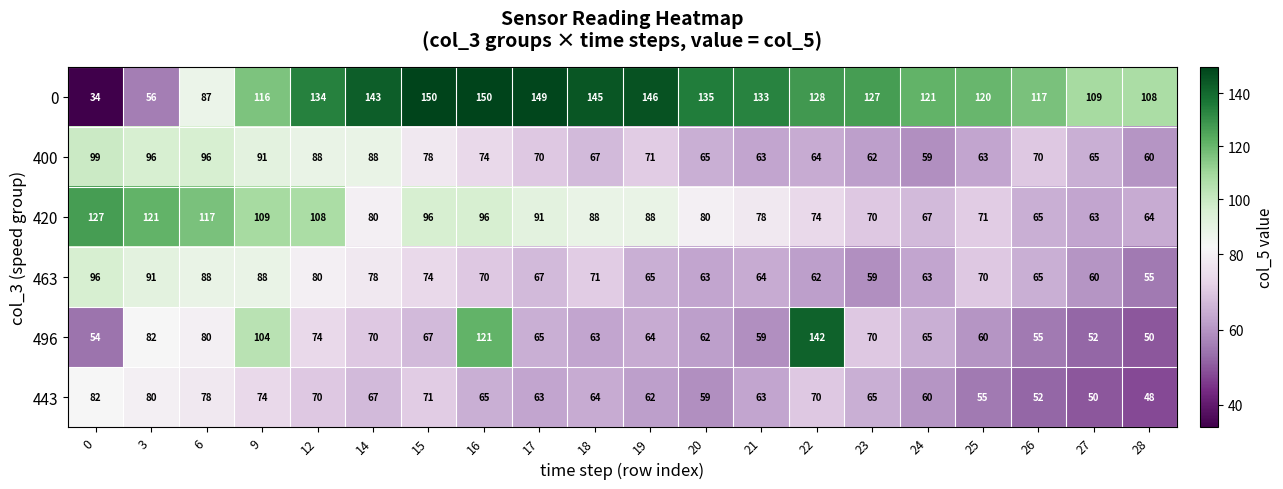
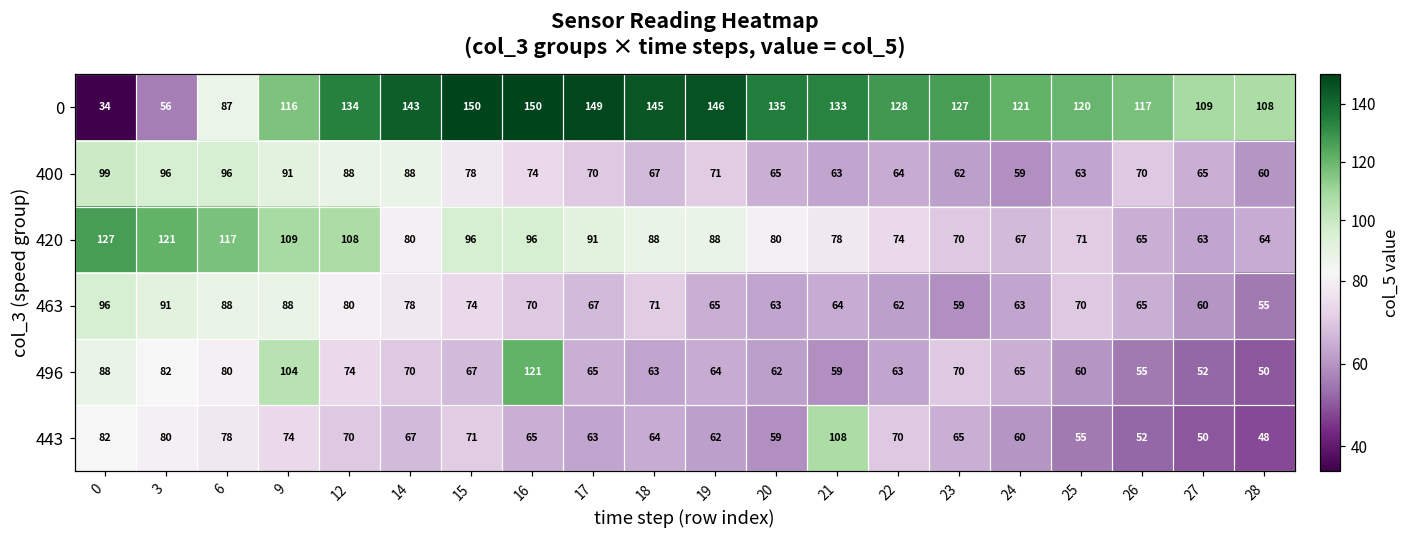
  {
    "0": {
      "0": 34,
      "3": 56,
      "6": 87,
      "9": 116,
      "12": 134,
      "14": 143,
      "15": 150,
      "16": 150,
      "17": 149,
      "18": 145,
      "19": 146,
      "20": 135,
      "21": 133,
      "22": 128,
      "23": 127,
      "24": 121,
      "25": 120,
      "26": 117,
      "27": 109,
      "28": 108
    },
    "400": {
      "0": 99,
      "3": 96,
      "6": 96,
      "9": 91,
      "12": 88,
      "14": 88,
      "15": 78,
      "16": 74,
      "17": 70,
      "18": 67,
      "19": 71,
      "20": 65,
      "21": 63,
      "22": 64,
      "23": 62,
      "24": 59,
      "25": 63,
      "26": 70,
      "27": 65,
      "28": 60
    },
    "420": {
      "0": 127,
      "3": 121,
      "6": 117,
      "9": 109,
      "12": 108,
      "14": 80,
      "15": 96,
      "16": 96,
      "17": 91,
      "18": 88,
      "19": 88,
      "20": 80,
      "21": 78,
      "22": 74,
      "23": 70,
      "24": 67,
      "25": 71,
      "26": 65,
      "27": 63,
      "28": 64
    },
    "463": {
      "0": 96,
      "3": 91,
      "6": 88,
      "9": 88,
      "12": 80,
      "14": 78,
      "15": 74,
      "16": 70,
      "17": 67,
      "18": 71,
      "19": 65,
      "20": 63,
      "21": 64,
      "22": 62,
      "23": 59,
      "24": 63,
      "25": 70,
      "26": 65,
      "27": 60,
      "28": 55
    },
    "496": {
-     "0": 54,
+     "0": 88,
      "3": 82,
      "6": 80,
      "9": 104,
      "12": 74,
      "14": 70,
      "15": 67,
      "16": 121,
      "17": 65,
      "18": 63,
      "19": 64,
      "20": 62,
      "21": 59,
-     "22": 142,
+     "22": 63,
      "23": 70,
      "24": 65,
      "25": 60,
      "26": 55,
      "27": 52,
      "28": 50
    },
    "443": {
      "0": 82,
      "3": 80,
      "6": 78,
      "9": 74,
      "12": 70,
      "14": 67,
      "15": 71,
      "16": 65,
      "17": 63,
      "18": 64,
      "19": 62,
      "20": 59,
-     "21": 63,
+     "21": 108,
      "22": 70,
      "23": 65,
      "24": 60,
      "25": 55,
      "26": 52,
      "27": 50,
      "28": 48
    }
  }
